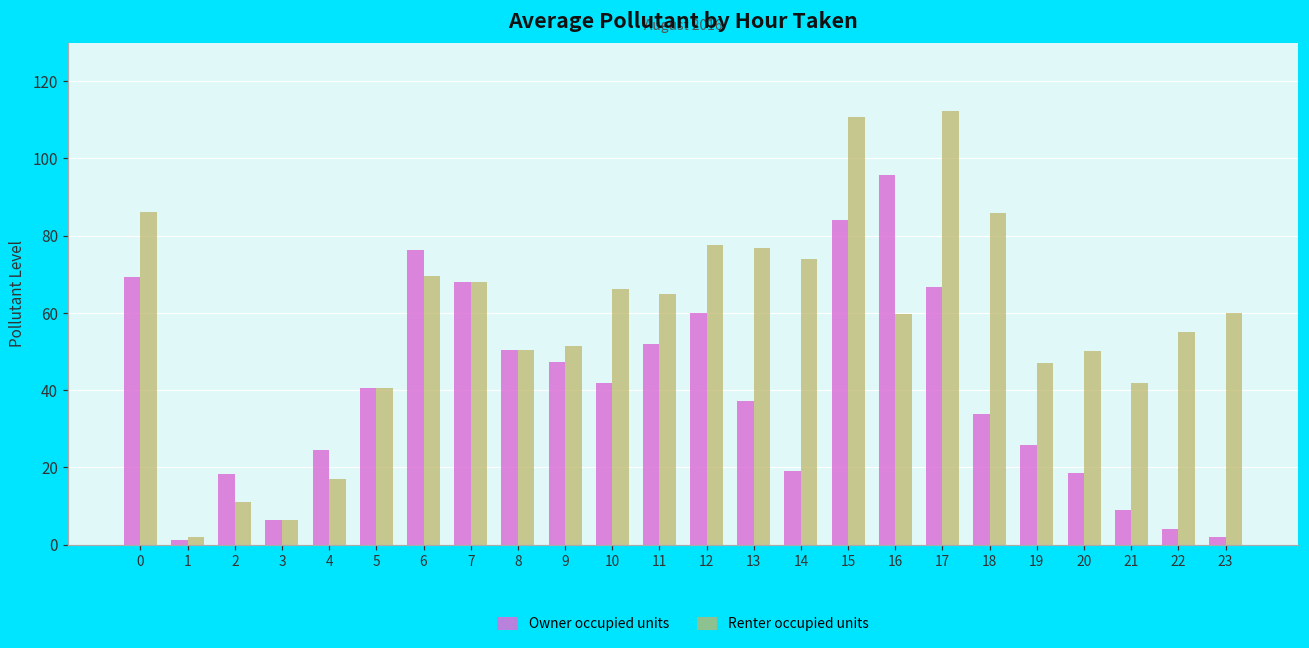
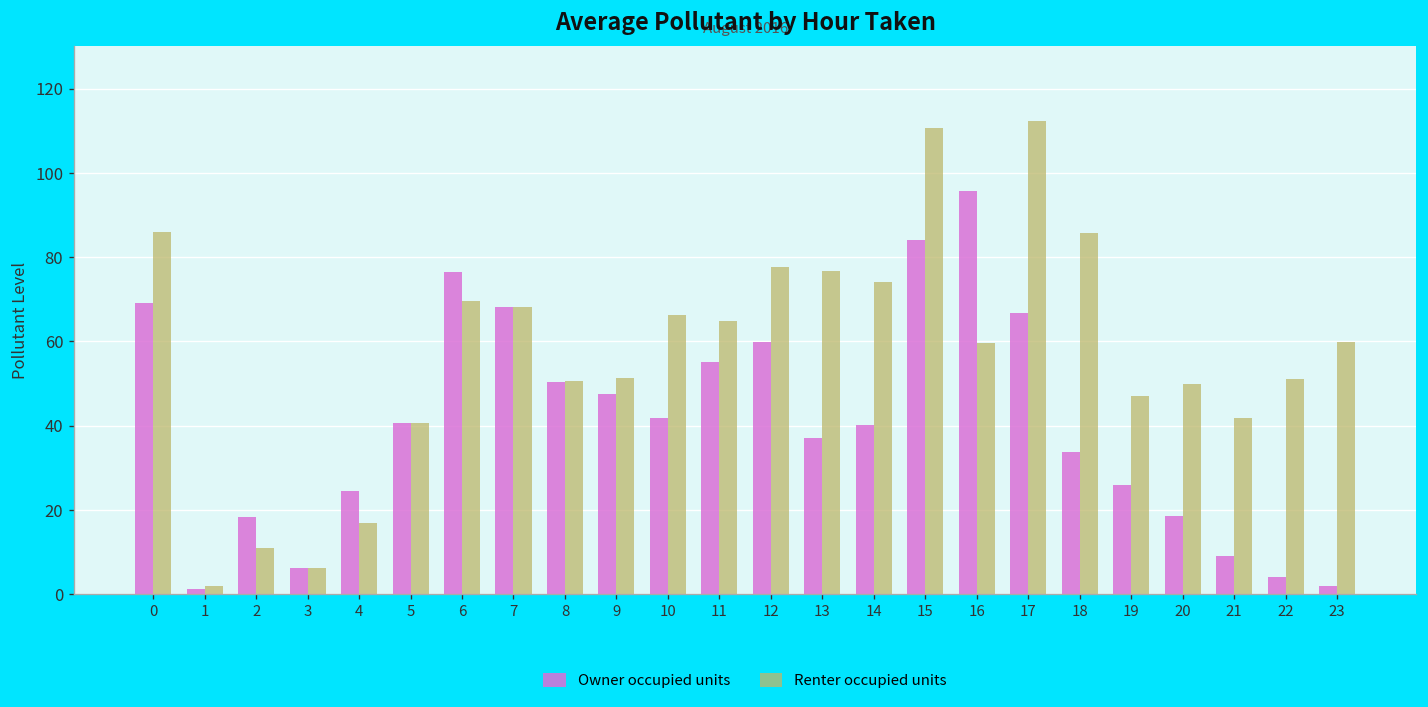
  {
    "Owner occupied units": {
      "0": 69,
      "1": 1,
      "2": 18,
      "3": 6,
      "4": 25,
      "5": 41,
      "6": 76,
      "7": 68,
      "8": 50,
      "9": 47,
      "10": 42,
-     "11": 52,
+     "11": 55,
      "12": 60,
      "13": 37,
-     "14": 19,
+     "14": 40,
      "15": 84,
      "16": 96,
      "17": 67,
      "18": 34,
      "19": 26,
      "20": 19,
      "21": 9,
      "22": 4,
      "23": 2
    },
    "Renter occupied units": {
      "0": 86,
      "1": 2,
      "2": 11,
      "3": 6,
      "4": 17,
      "5": 41,
      "6": 70,
      "7": 68,
      "8": 51,
      "9": 51,
      "10": 66,
      "11": 65,
      "12": 78,
      "13": 77,
      "14": 74,
      "15": 111,
      "16": 60,
      "17": 112,
      "18": 86,
      "19": 47,
      "20": 50,
      "21": 42,
-     "22": 55,
+     "22": 51,
      "23": 60
    }
  }
